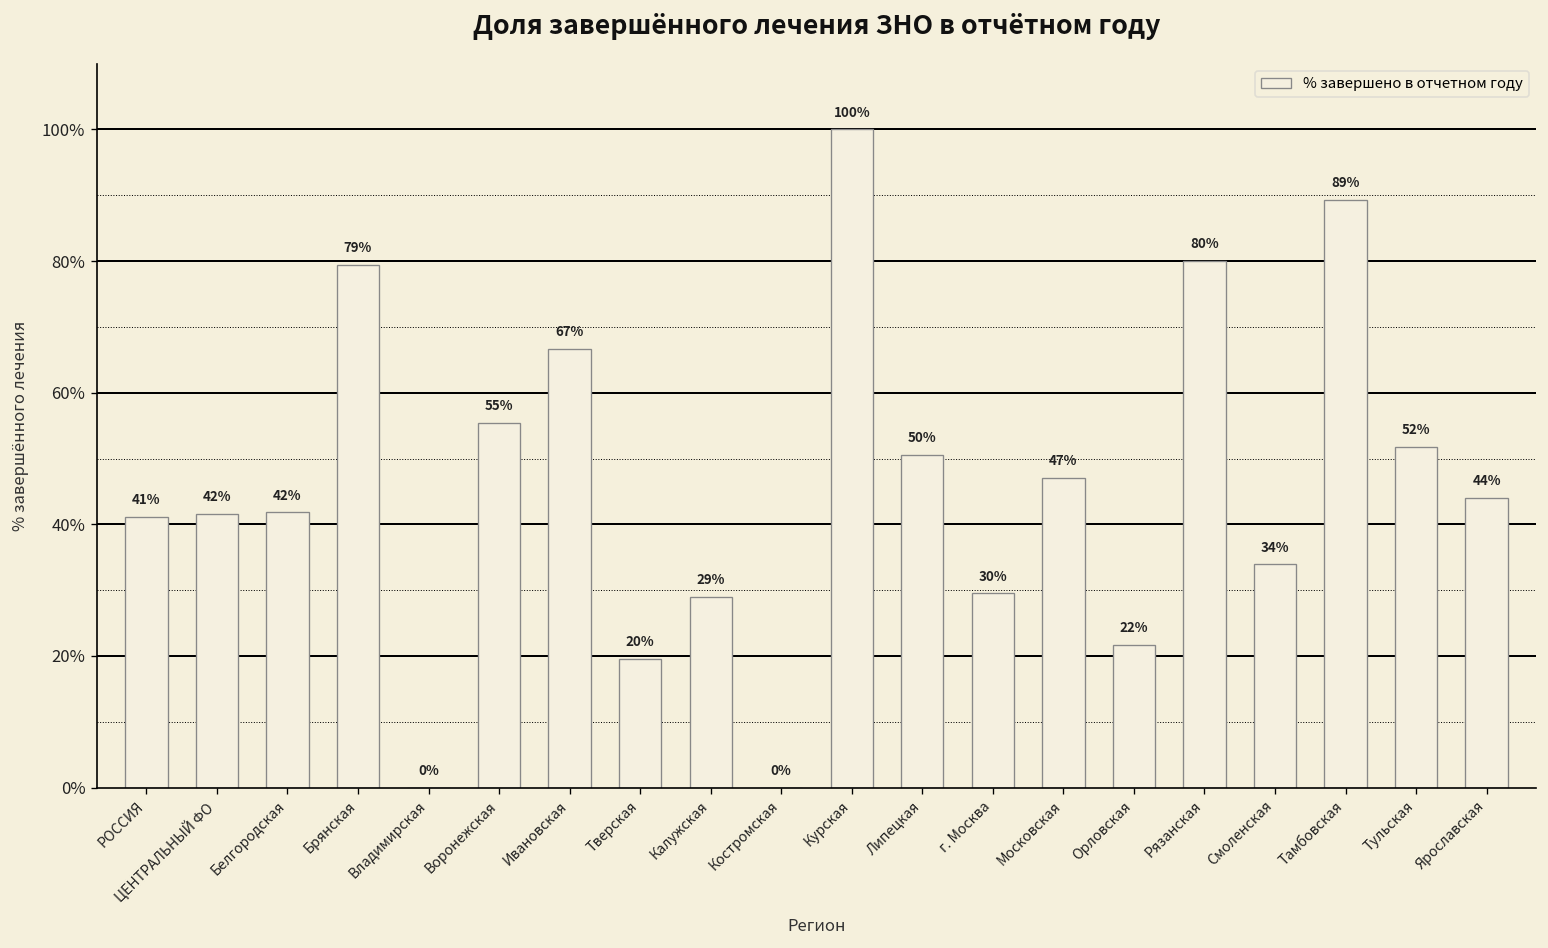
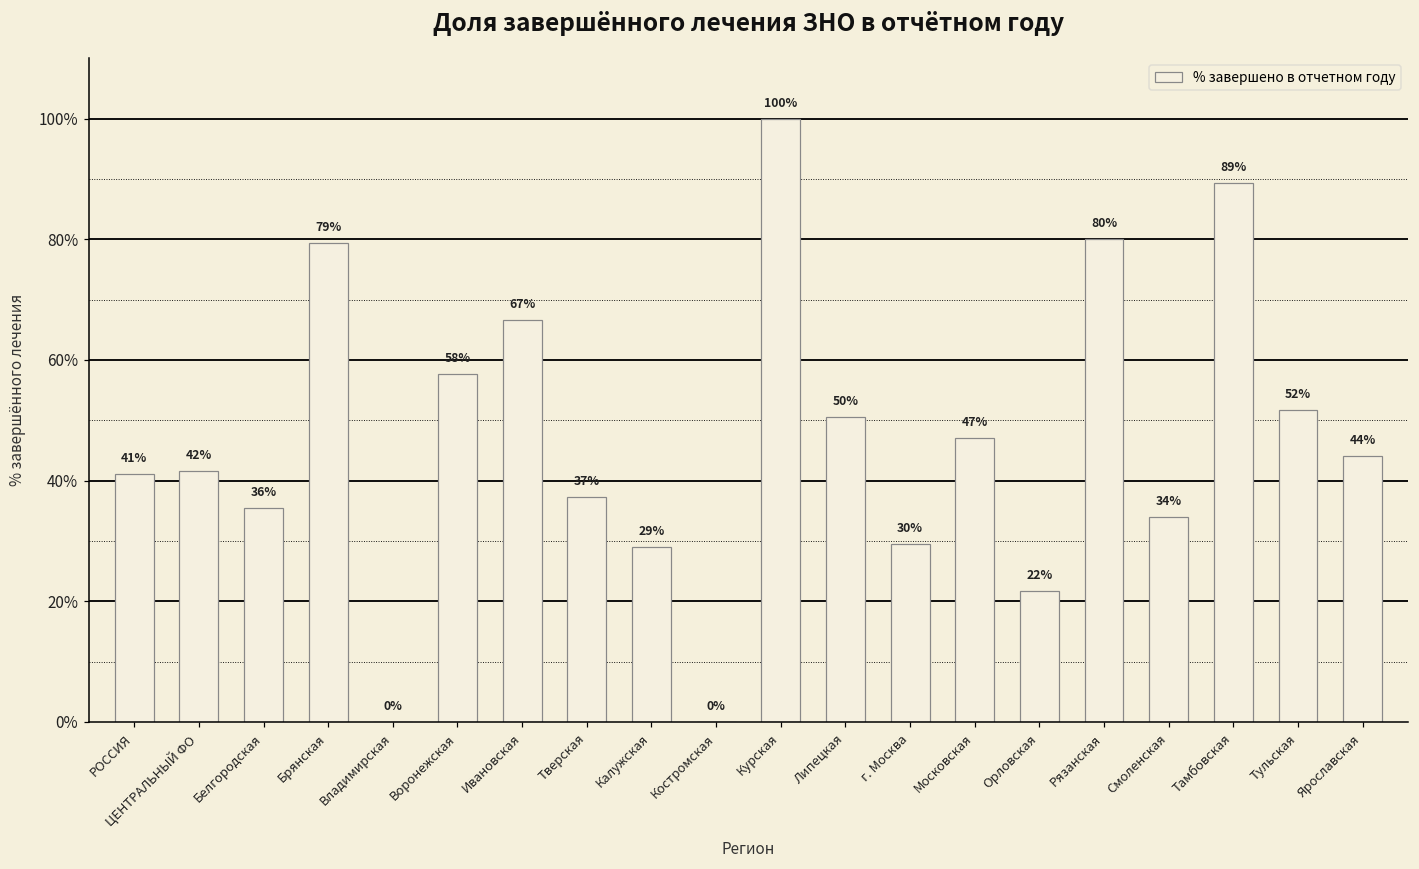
  {
    "РОССИЯ": "41%",
    "ЦЕНТРАЛЬНЫЙ ФО": "42%",
-   "Белгородская": "42%",
+   "Белгородская": "36%",
    "Брянская": "79%",
    "Владимирская": "0%",
-   "Воронежская": "55%",
+   "Воронежская": "58%",
    "Ивановская": "67%",
-   "Тверская": "20%",
+   "Тверская": "37%",
    "Калужская": "29%",
    "Костромская": "0%",
    "Курская": "100%",
    "Липецкая": "50%",
    "г. Москва": "30%",
    "Московская": "47%",
    "Орловская": "22%",
    "Рязанская": "80%",
    "Смоленская": "34%",
    "Тамбовская": "89%",
    "Тульская": "52%",
    "Ярославская": "44%"
  }
